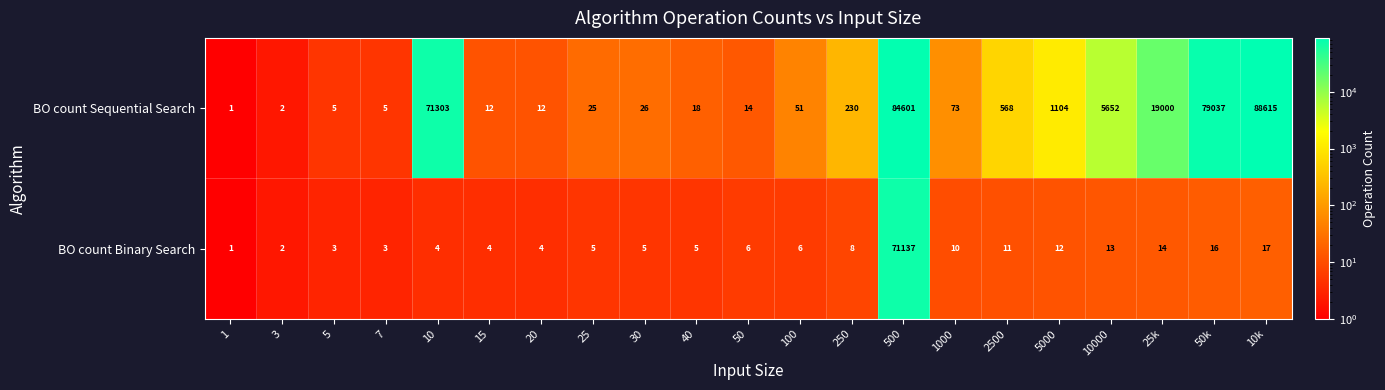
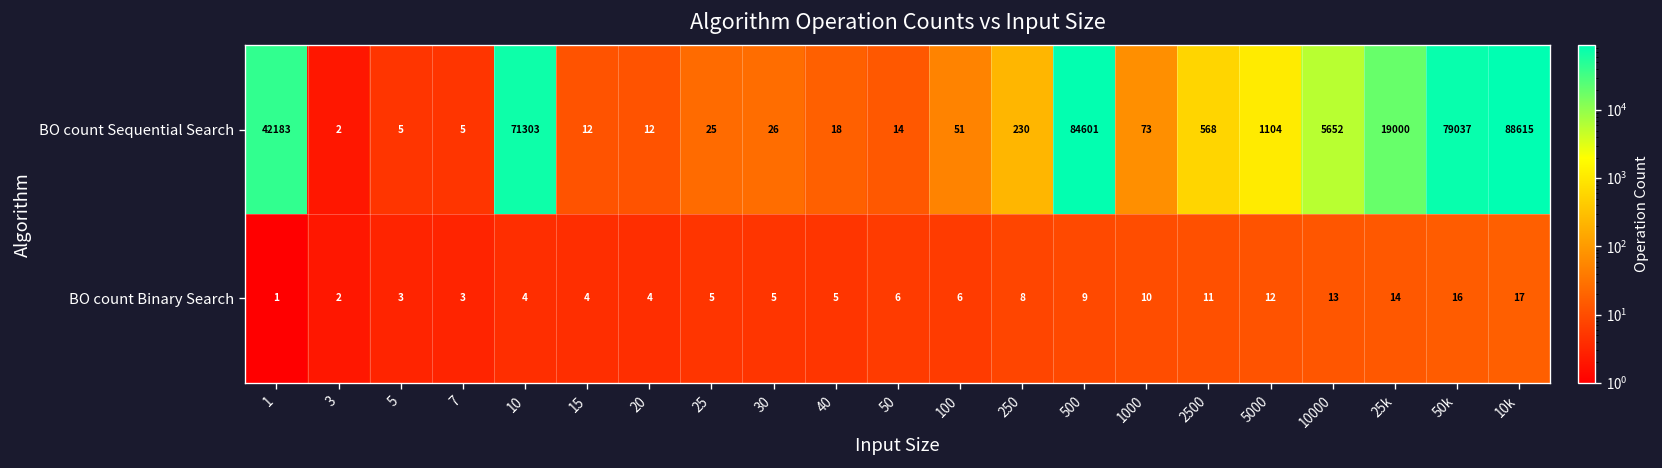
  {
    "BO count Sequential Search": {
-     "1": 1,
+     "1": 42183,
      "3": 2,
      "5": 5,
      "7": 5,
      "10": 71303,
      "15": 12,
      "20": 12,
      "25": 25,
      "30": 26,
      "40": 18,
      "50": 14,
      "100": 51,
      "250": 230,
      "500": 84601,
      "1000": 73,
      "2500": 568,
      "5000": 1104,
      "10000": 5652,
      "25k": 19000,
      "50k": 79037,
      "10k": 88615
    },
    "BO count Binary Search": {
      "1": 1,
      "3": 2,
      "5": 3,
      "7": 3,
      "10": 4,
      "15": 4,
      "20": 4,
      "25": 5,
      "30": 5,
      "40": 5,
      "50": 6,
      "100": 6,
      "250": 8,
-     "500": 71137,
+     "500": 9,
      "1000": 10,
      "2500": 11,
      "5000": 12,
      "10000": 13,
      "25k": 14,
      "50k": 16,
      "10k": 17
    }
  }
